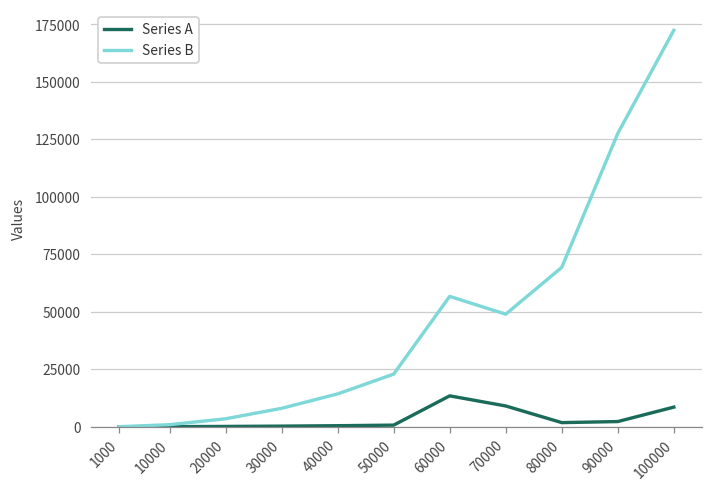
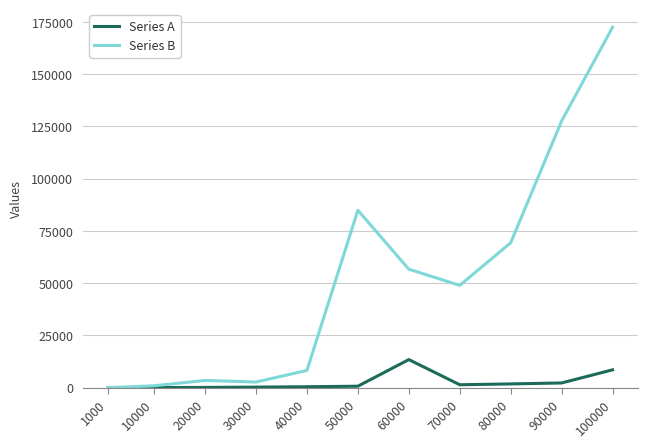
  {
    "Series A": {
      "20000": 0,
      "30000": 0,
      "40000": 0,
      "50000": 1000,
      "60000": 13000,
-     "70000": 9000,
+     "70000": 1000,
      "80000": 2000,
      "90000": 2000,
      "100000": 9000
    },
    "Series B": {
      "20000": 3000,
-     "30000": 8000,
-     "40000": 14000,
-     "50000": 23000,
+     "30000": 3000,
+     "40000": 8000,
+     "50000": 85000,
      "60000": 57000,
      "70000": 49000,
      "80000": 69000,
      "90000": 128000,
      "100000": 172000
    }
  }
